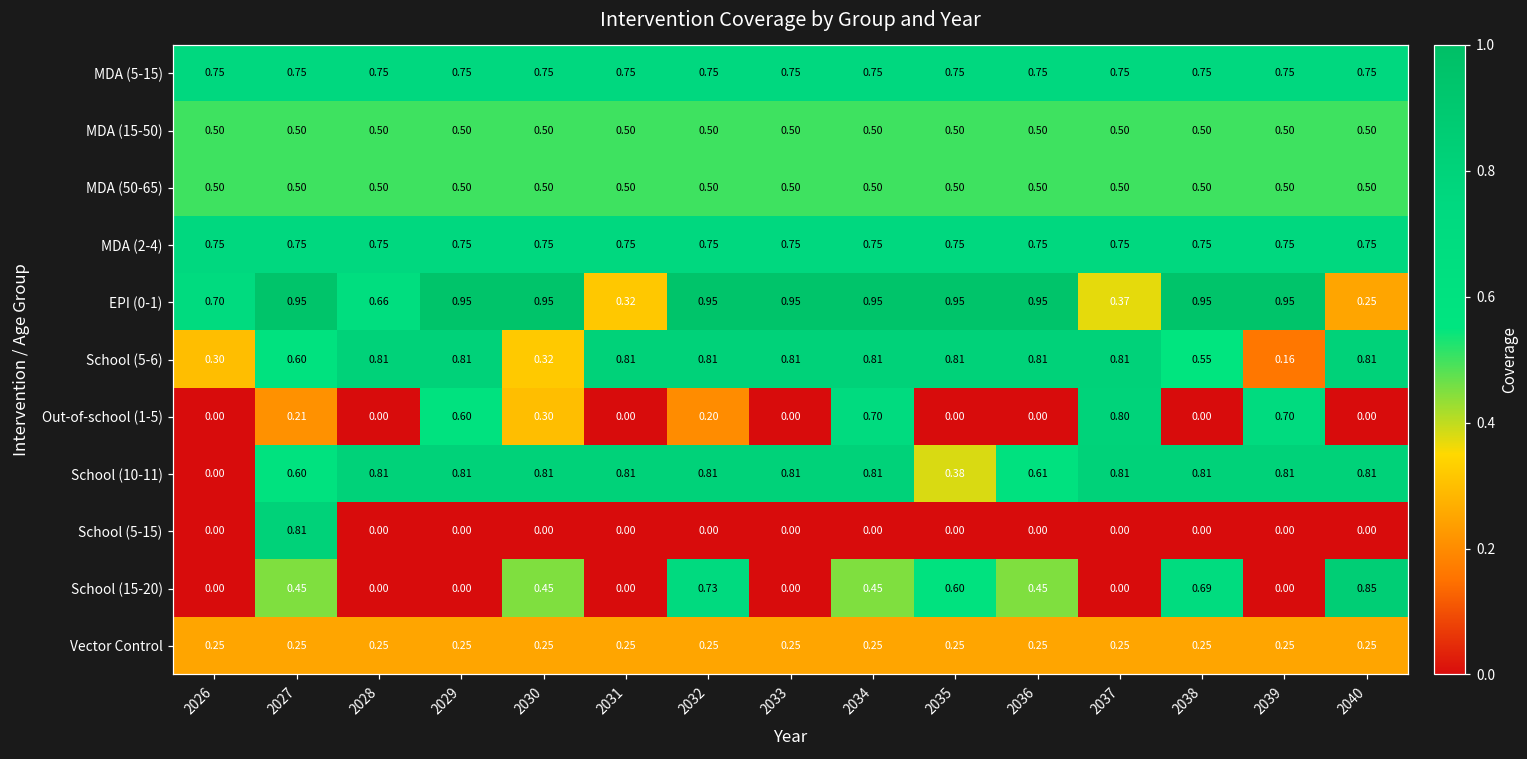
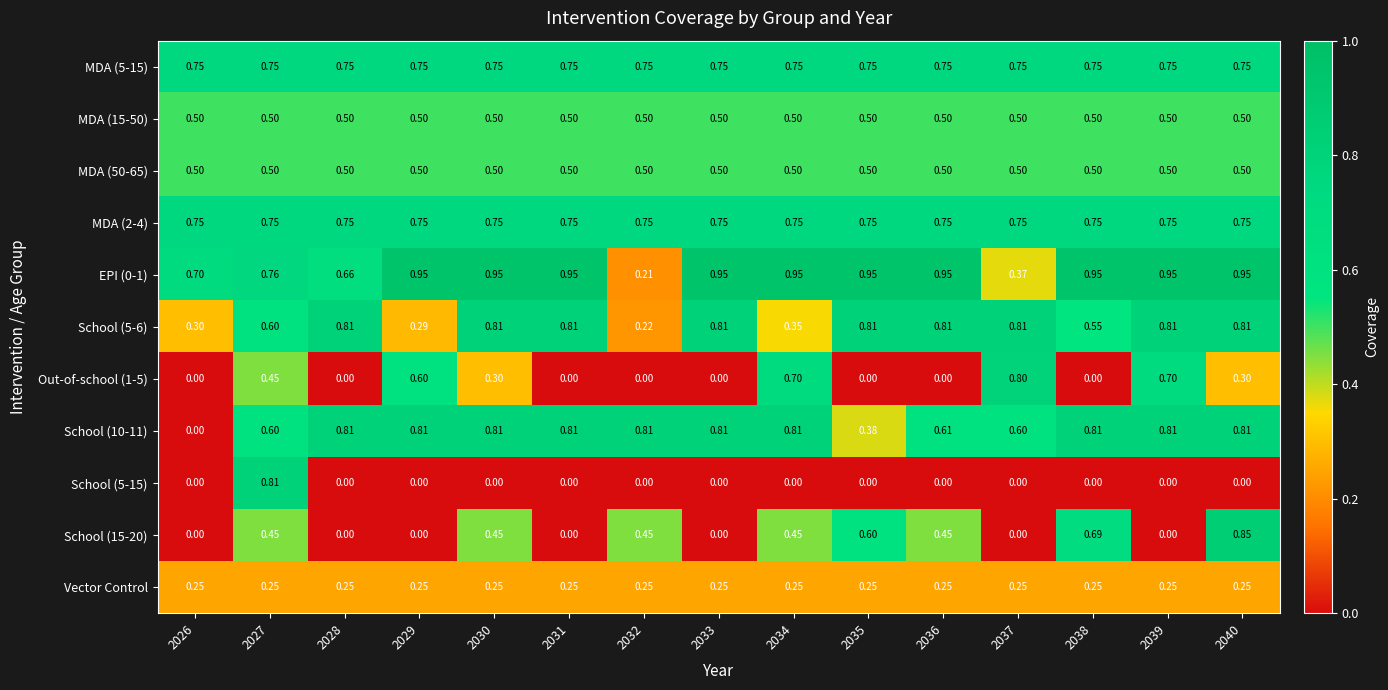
  {
    "MDA (5-15)": {
      "2026": 0.75,
      "2027": 0.75,
      "2028": 0.75,
      "2029": 0.75,
      "2030": 0.75,
      "2031": 0.75,
      "2032": 0.75,
      "2033": 0.75,
      "2034": 0.75,
      "2035": 0.75,
      "2036": 0.75,
      "2037": 0.75,
      "2038": 0.75,
      "2039": 0.75,
      "2040": 0.75
    },
    "MDA (15-50)": {
      "2026": 0.50,
      "2027": 0.50,
      "2028": 0.50,
      "2029": 0.50,
      "2030": 0.50,
      "2031": 0.50,
      "2032": 0.50,
      "2033": 0.50,
      "2034": 0.50,
      "2035": 0.50,
      "2036": 0.50,
      "2037": 0.50,
      "2038": 0.50,
      "2039": 0.50,
      "2040": 0.50
    },
    "MDA (50-65)": {
      "2026": 0.50,
      "2027": 0.50,
      "2028": 0.50,
      "2029": 0.50,
      "2030": 0.50,
      "2031": 0.50,
      "2032": 0.50,
      "2033": 0.50,
      "2034": 0.50,
      "2035": 0.50,
      "2036": 0.50,
      "2037": 0.50,
      "2038": 0.50,
      "2039": 0.50,
      "2040": 0.50
    },
    "MDA (2-4)": {
      "2026": 0.75,
      "2027": 0.75,
      "2028": 0.75,
      "2029": 0.75,
      "2030": 0.75,
      "2031": 0.75,
      "2032": 0.75,
      "2033": 0.75,
      "2034": 0.75,
      "2035": 0.75,
      "2036": 0.75,
      "2037": 0.75,
      "2038": 0.75,
      "2039": 0.75,
      "2040": 0.75
    },
    "EPI (0-1)": {
      "2026": 0.70,
-     "2027": 0.95,
+     "2027": 0.76,
      "2028": 0.66,
      "2029": 0.95,
      "2030": 0.95,
-     "2031": 0.32,
-     "2032": 0.95,
+     "2031": 0.95,
+     "2032": 0.21,
      "2033": 0.95,
      "2034": 0.95,
      "2035": 0.95,
      "2036": 0.95,
      "2037": 0.37,
      "2038": 0.95,
      "2039": 0.95,
-     "2040": 0.25
+     "2040": 0.95
    },
    "School (5-6)": {
      "2026": 0.30,
      "2027": 0.60,
      "2028": 0.81,
-     "2029": 0.81,
-     "2030": 0.32,
+     "2029": 0.29,
+     "2030": 0.81,
      "2031": 0.81,
-     "2032": 0.81,
+     "2032": 0.22,
      "2033": 0.81,
-     "2034": 0.81,
+     "2034": 0.35,
      "2035": 0.81,
      "2036": 0.81,
      "2037": 0.81,
      "2038": 0.55,
-     "2039": 0.16,
+     "2039": 0.81,
      "2040": 0.81
    },
    "Out-of-school (1-5)": {
      "2026": 0.00,
-     "2027": 0.21,
+     "2027": 0.45,
      "2028": 0.00,
      "2029": 0.60,
      "2030": 0.30,
      "2031": 0.00,
-     "2032": 0.20,
+     "2032": 0.00,
      "2033": 0.00,
      "2034": 0.70,
      "2035": 0.00,
      "2036": 0.00,
      "2037": 0.80,
      "2038": 0.00,
      "2039": 0.70,
-     "2040": 0.00
+     "2040": 0.30
    },
    "School (10-11)": {
      "2026": 0.00,
      "2027": 0.60,
      "2028": 0.81,
      "2029": 0.81,
      "2030": 0.81,
      "2031": 0.81,
      "2032": 0.81,
      "2033": 0.81,
      "2034": 0.81,
      "2035": 0.38,
      "2036": 0.61,
-     "2037": 0.81,
+     "2037": 0.60,
      "2038": 0.81,
      "2039": 0.81,
      "2040": 0.81
    },
    "School (5-15)": {
      "2026": 0.00,
      "2027": 0.81,
      "2028": 0.00,
      "2029": 0.00,
      "2030": 0.00,
      "2031": 0.00,
      "2032": 0.00,
      "2033": 0.00,
      "2034": 0.00,
      "2035": 0.00,
      "2036": 0.00,
      "2037": 0.00,
      "2038": 0.00,
      "2039": 0.00,
      "2040": 0.00
    },
    "School (15-20)": {
      "2026": 0.00,
      "2027": 0.45,
      "2028": 0.00,
      "2029": 0.00,
      "2030": 0.45,
      "2031": 0.00,
-     "2032": 0.73,
+     "2032": 0.45,
      "2033": 0.00,
      "2034": 0.45,
      "2035": 0.60,
      "2036": 0.45,
      "2037": 0.00,
      "2038": 0.69,
      "2039": 0.00,
      "2040": 0.85
    },
    "Vector Control": {
      "2026": 0.25,
      "2027": 0.25,
      "2028": 0.25,
      "2029": 0.25,
      "2030": 0.25,
      "2031": 0.25,
      "2032": 0.25,
      "2033": 0.25,
      "2034": 0.25,
      "2035": 0.25,
      "2036": 0.25,
      "2037": 0.25,
      "2038": 0.25,
      "2039": 0.25,
      "2040": 0.25
    }
  }
